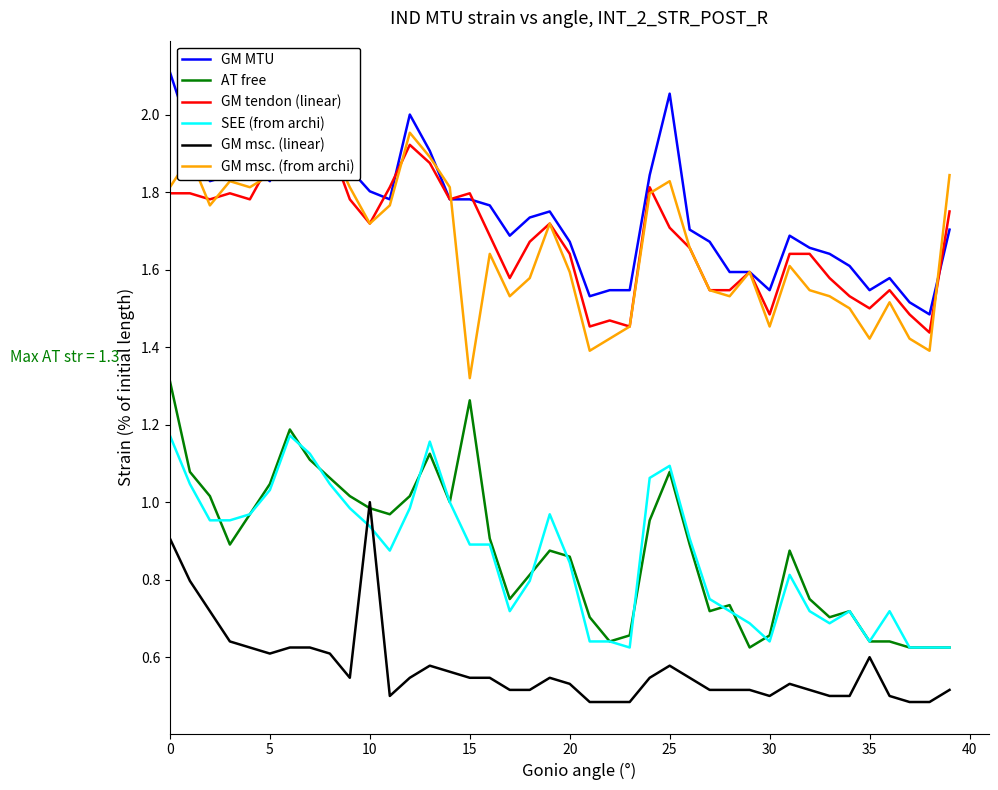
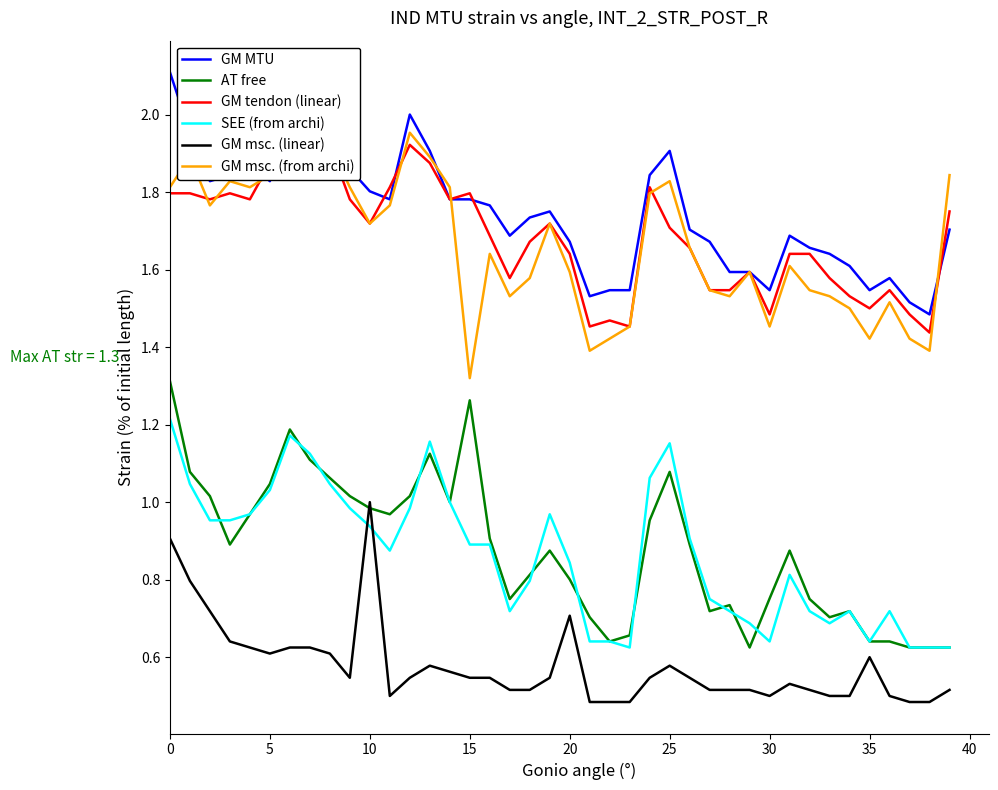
  {
    "GM MTU": {
      "0": 2.11,
      "5": 1.83,
      "10": 1.80,
      "15": 1.78,
      "20": 1.67,
-     "25": 2.05,
+     "25": 1.91,
      "30": 1.55,
      "35": 1.55
    },
    "AT free": {
      "0": 1.31,
      "5": 1.05,
      "10": 0.98,
      "15": 1.26,
-     "20": 0.86,
+     "20": 0.80,
      "25": 1.08,
-     "30": 0.66
+     "30": 0.75
    },
    "GM tendon (linear)": {
      "0": 1.80,
      "15": 1.80,
      "20": 1.64,
      "25": 1.71,
      "30": 1.48,
      "35": 1.50
    },
    "SEE (from archi)": {
-     "0": 1.17,
+     "0": 1.21,
      "5": 1.03,
      "10": 0.94,
      "15": 0.89,
      "20": 0.84,
-     "25": 1.09,
+     "25": 1.15,
      "30": 0.64
    },
    "GM msc. (linear)": {
      "0": 0.91,
      "5": 0.61,
      "10": 1.00,
      "15": 0.55,
-     "20": 0.53,
+     "20": 0.71,
      "25": 0.58,
      "30": 0.50,
      "35": 0.60
    },
    "GM msc. (from archi)": {
      "0": 1.81,
      "15": 1.32,
      "20": 1.59,
      "25": 1.83,
      "30": 1.45,
      "35": 1.42
    }
  }
